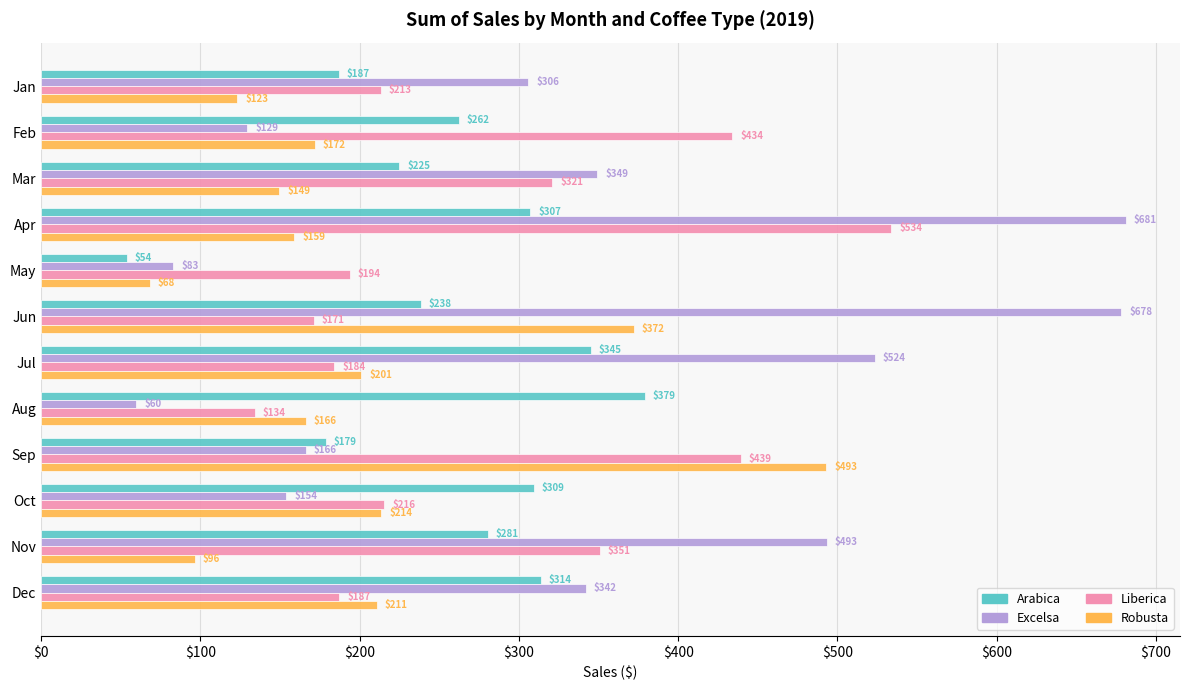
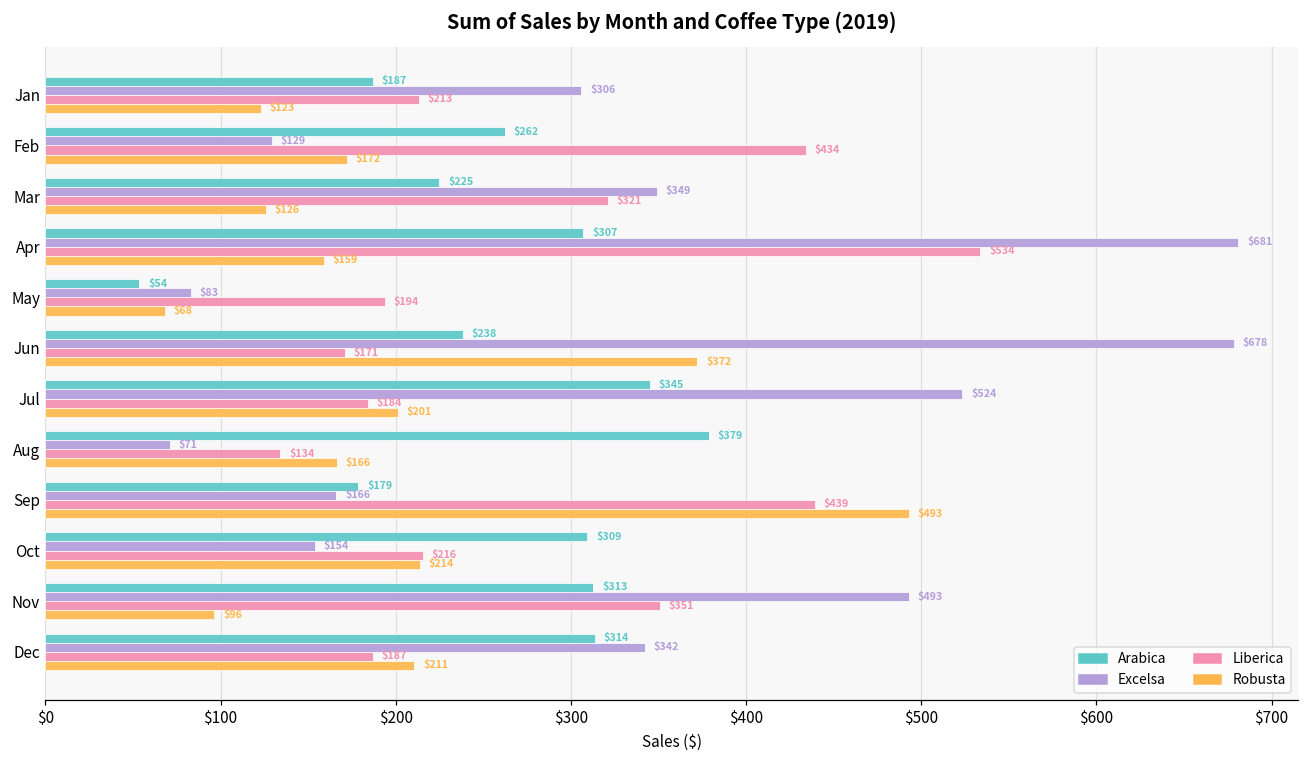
  {
    "Arabica": {
      "Jan": "$187",
      "Feb": "$262",
      "Mar": "$225",
      "Apr": "$307",
      "May": "$54",
      "Jun": "$238",
      "Jul": "$345",
      "Aug": "$379",
      "Sep": "$179",
      "Oct": "$309",
-     "Nov": "$281",
+     "Nov": "$313",
      "Dec": "$314"
    },
    "Excelsa": {
      "Jan": "$306",
      "Feb": "$129",
      "Mar": "$349",
      "Apr": "$681",
      "May": "$83",
      "Jun": "$678",
      "Jul": "$524",
-     "Aug": "$60",
+     "Aug": "$71",
      "Sep": "$166",
      "Oct": "$154",
      "Nov": "$493",
      "Dec": "$342"
    },
    "Liberica": {
      "Jan": "$213",
      "Feb": "$434",
      "Mar": "$321",
      "Apr": "$534",
      "May": "$194",
      "Jun": "$171",
      "Jul": "$184",
      "Aug": "$134",
      "Sep": "$439",
      "Oct": "$216",
      "Nov": "$351",
      "Dec": "$187"
    },
    "Robusta": {
      "Jan": "$123",
      "Feb": "$172",
-     "Mar": "$149",
+     "Mar": "$126",
      "Apr": "$159",
      "May": "$68",
      "Jun": "$372",
      "Jul": "$201",
      "Aug": "$166",
      "Sep": "$493",
      "Oct": "$214",
      "Nov": "$96",
      "Dec": "$211"
    }
  }
